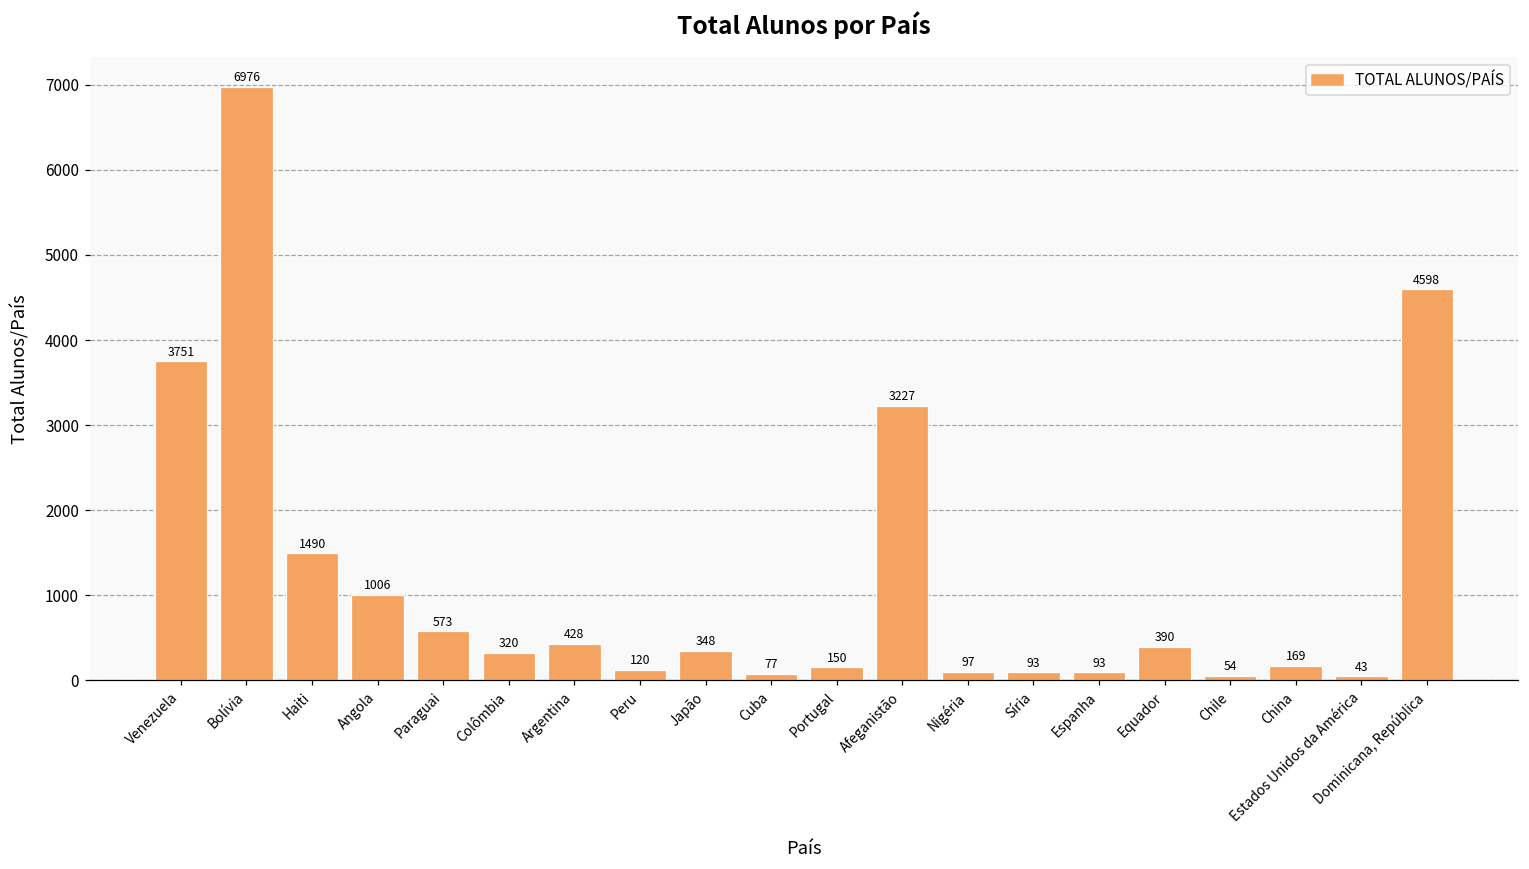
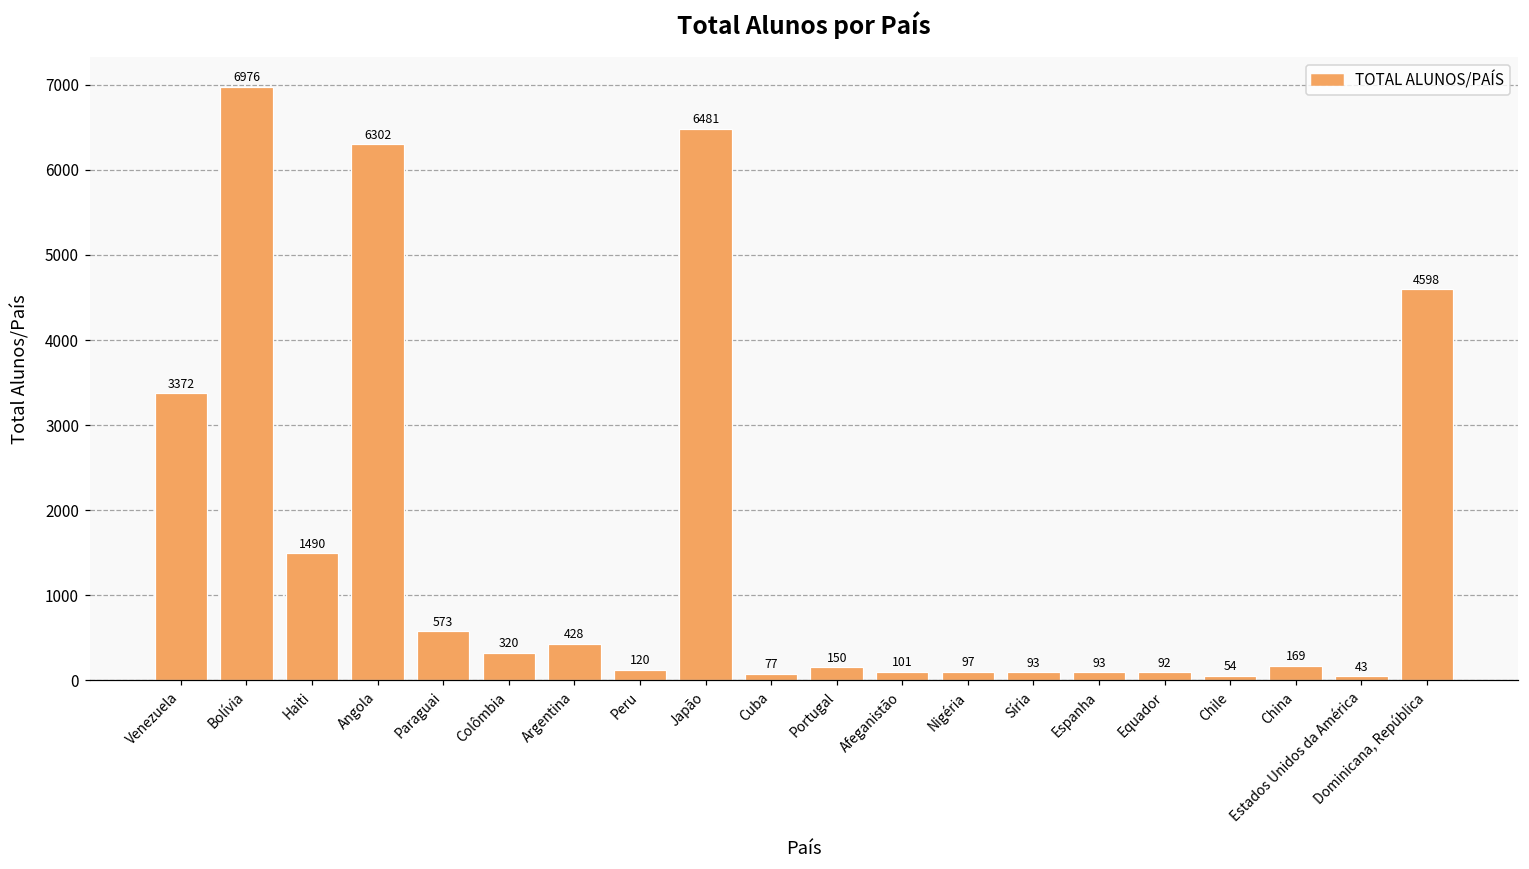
  {
-   "Venezuela": 3751,
+   "Venezuela": 3372,
    "Bolívia": 6976,
    "Haiti": 1490,
-   "Angola": 1006,
+   "Angola": 6302,
    "Paraguai": 573,
    "Colômbia": 320,
    "Argentina": 428,
    "Peru": 120,
-   "Japão": 348,
+   "Japão": 6481,
    "Cuba": 77,
    "Portugal": 150,
-   "Afeganistão": 3227,
+   "Afeganistão": 101,
    "Nigéria": 97,
    "Síria": 93,
    "Espanha": 93,
-   "Equador": 390,
+   "Equador": 92,
    "Chile": 54,
    "China": 169,
    "Estados Unidos da América": 43,
    "Dominicana, República": 4598
  }
